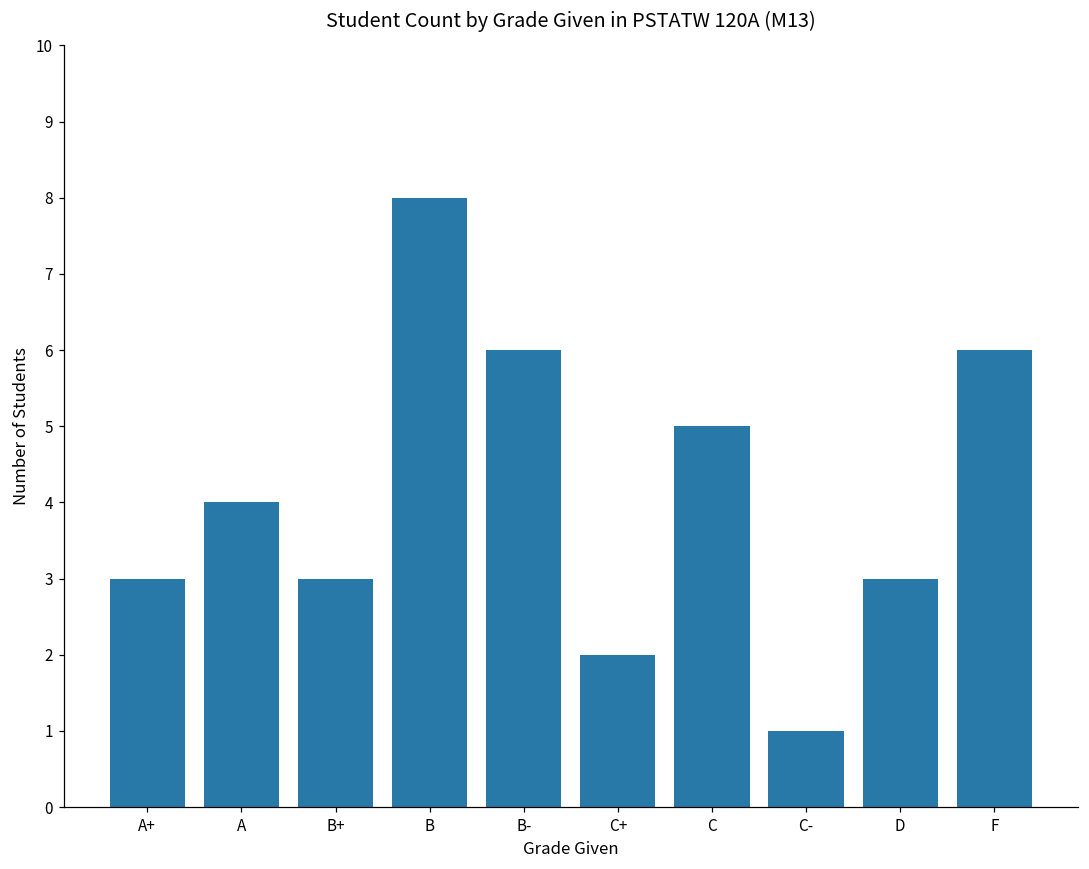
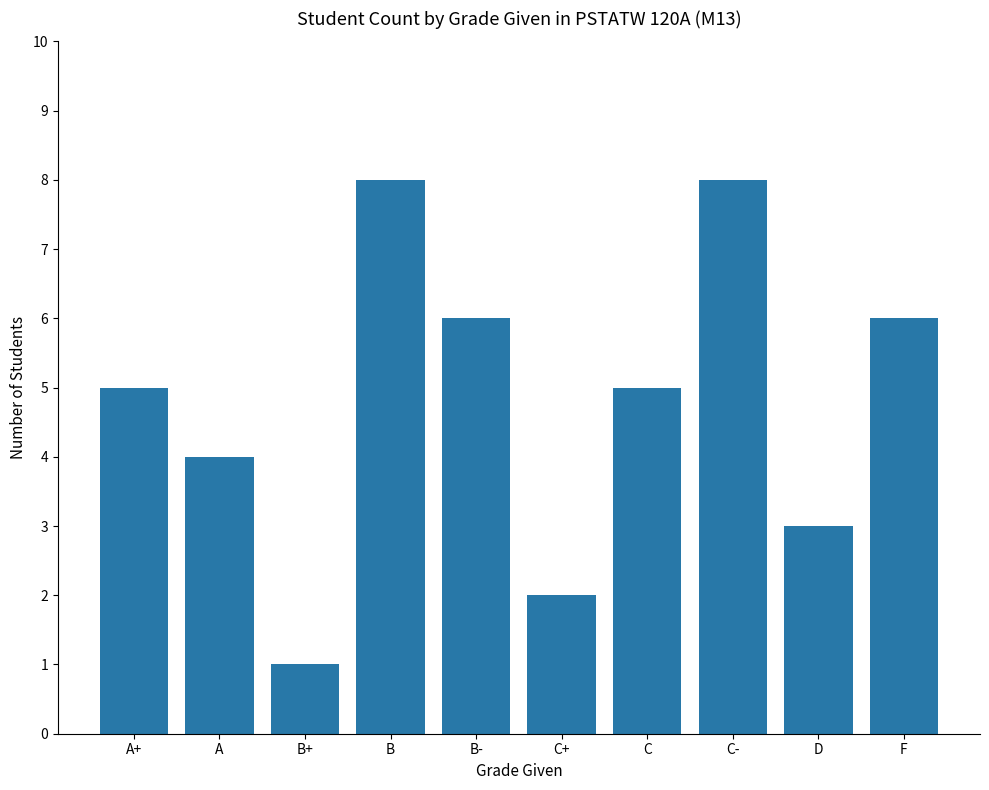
  {
-   "A+": 3,
+   "A+": 5,
    "A": 4,
-   "B+": 3,
+   "B+": 1,
    "B": 8,
    "B-": 6,
    "C+": 2,
    "C": 5,
-   "C-": 1,
+   "C-": 8,
    "D": 3,
    "F": 6
  }
